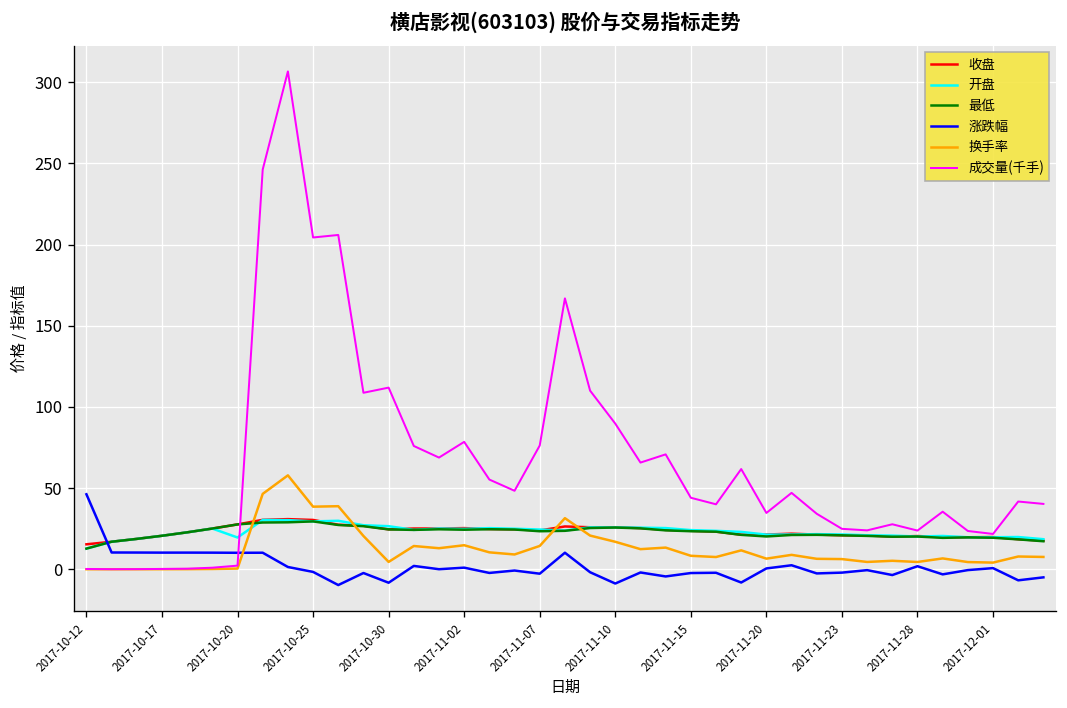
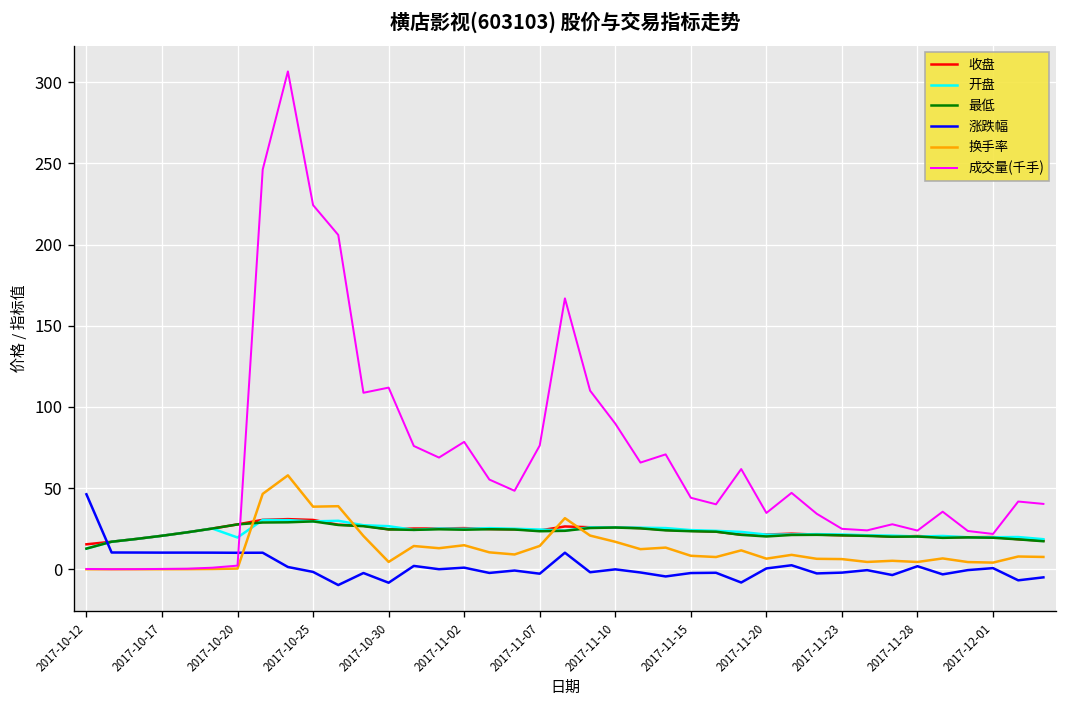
  {
    "收盘": {
      "2017-10-12": 15
    },
    "开盘": {
      "2017-10-20": 20,
      "2017-10-30": 27
    },
    "涨跌幅": {
      "2017-10-12": 46,
      "2017-10-17": 10,
      "2017-10-20": 10,
      "2017-10-25": -2,
      "2017-10-30": -8,
      "2017-11-02": 1,
      "2017-11-07": -3,
-     "2017-11-10": -9,
+     "2017-11-10": 0,
      "2017-11-15": -2,
      "2017-11-20": 1,
      "2017-11-23": -2,
      "2017-11-28": 2,
      "2017-12-01": 1
    },
    "换手率": {
      "2017-10-25": 39,
      "2017-10-30": 5,
      "2017-11-02": 15,
      "2017-11-07": 14,
      "2017-11-10": 17,
      "2017-11-15": 8,
      "2017-11-20": 7,
      "2017-11-23": 6,
      "2017-11-28": 5,
      "2017-12-01": 4
    },
    "成交量(千手)": {
-     "2017-10-25": 204,
+     "2017-10-25": 224,
      "2017-10-30": 112,
      "2017-11-02": 78,
      "2017-11-07": 76,
      "2017-11-10": 90,
      "2017-11-15": 44,
      "2017-11-20": 35,
      "2017-11-23": 25,
      "2017-11-28": 24
    }
  }
